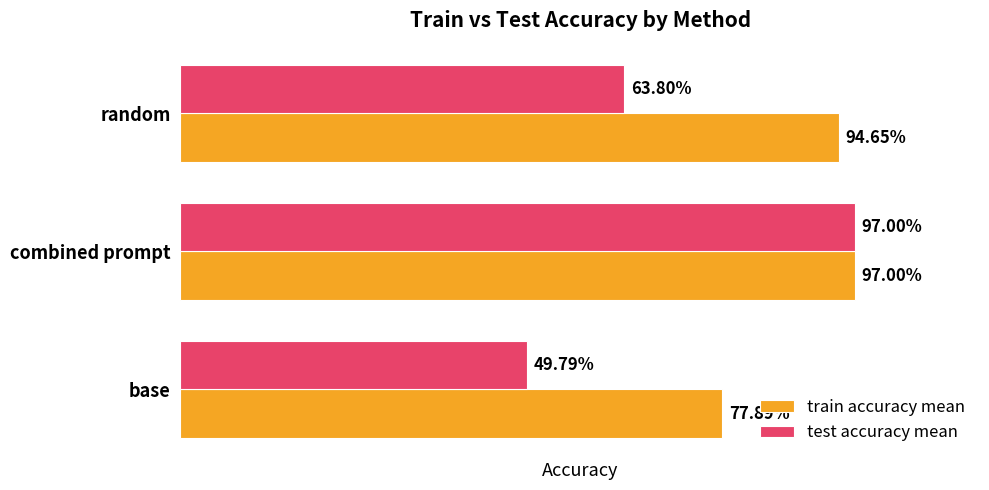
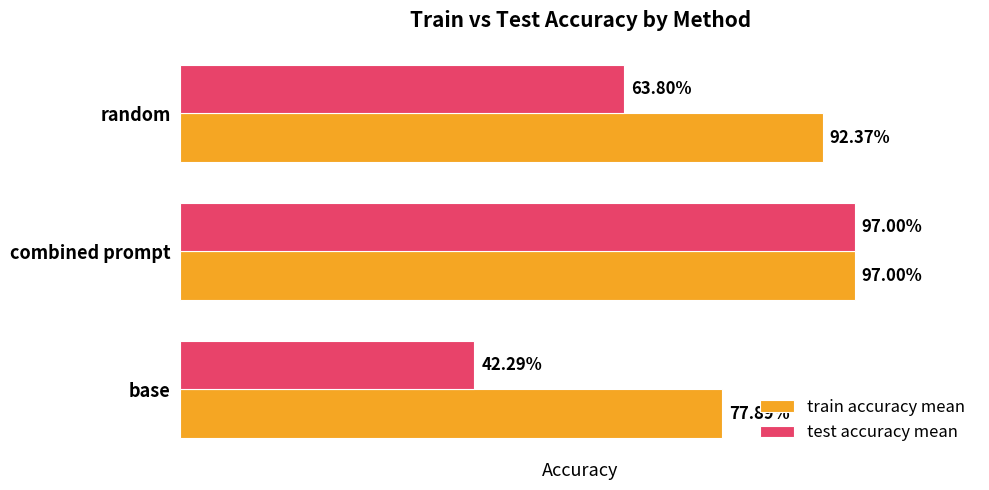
  {
    "train accuracy mean": {
-     "random": "94.65%",
+     "random": "92.37%",
      "combined prompt": "97.00%",
      "base": "77.89%"
    },
    "test accuracy mean": {
      "random": "63.80%",
      "combined prompt": "97.00%",
-     "base": "49.79%"
+     "base": "42.29%"
    }
  }
